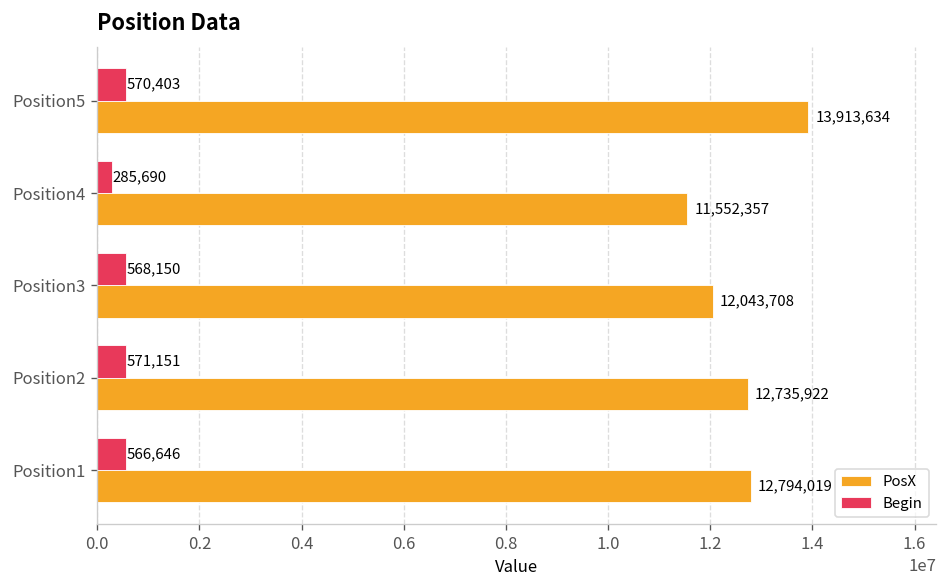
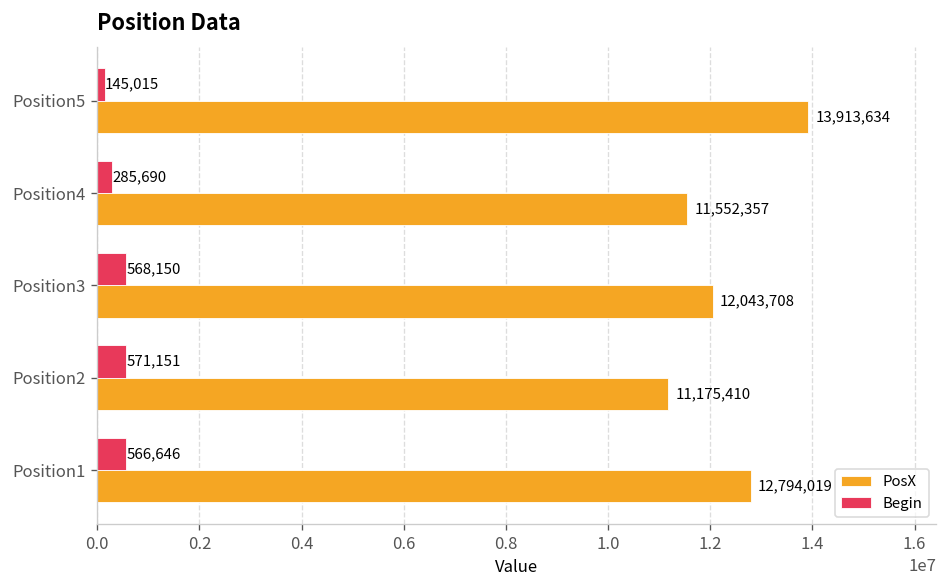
  {
    "PosX": {
      "Position5": "13,913,634",
      "Position4": "11,552,357",
      "Position3": "12,043,708",
-     "Position2": "12,735,922",
+     "Position2": "11,175,410",
      "Position1": "12,794,019"
    },
    "Begin": {
-     "Position5": "570,403",
+     "Position5": "145,015",
      "Position4": "285,690",
      "Position3": "568,150",
      "Position2": "571,151",
      "Position1": "566,646"
    }
  }
